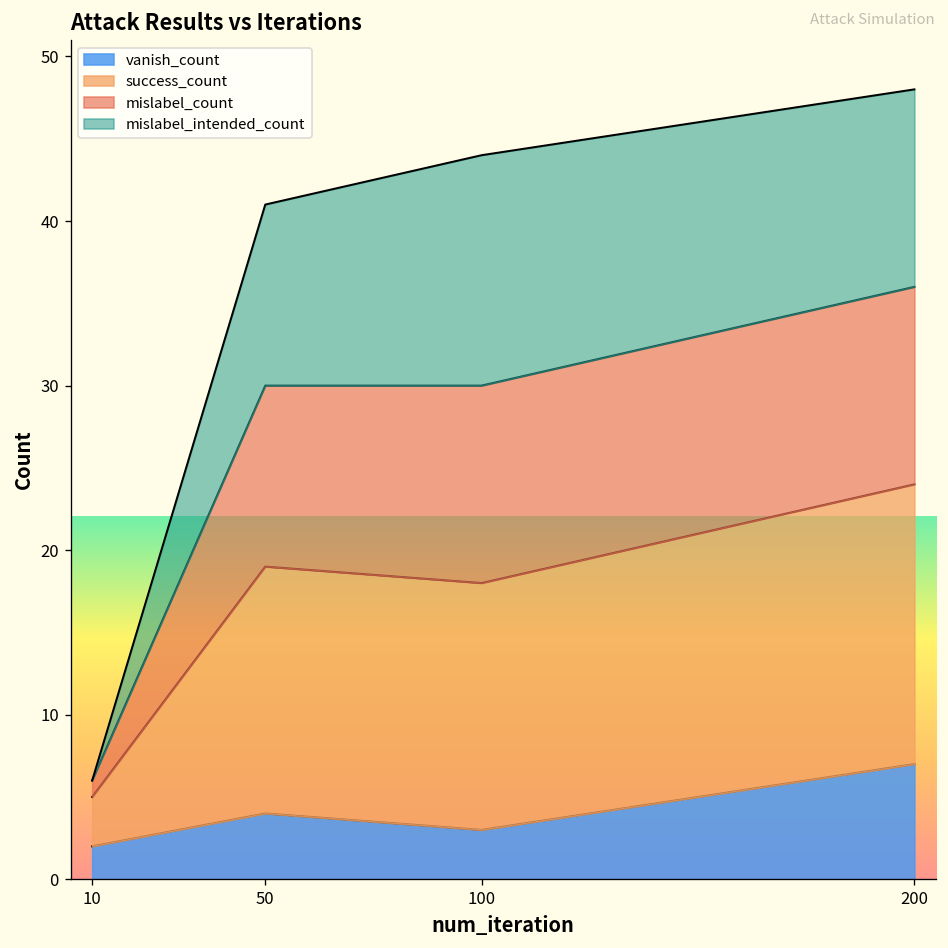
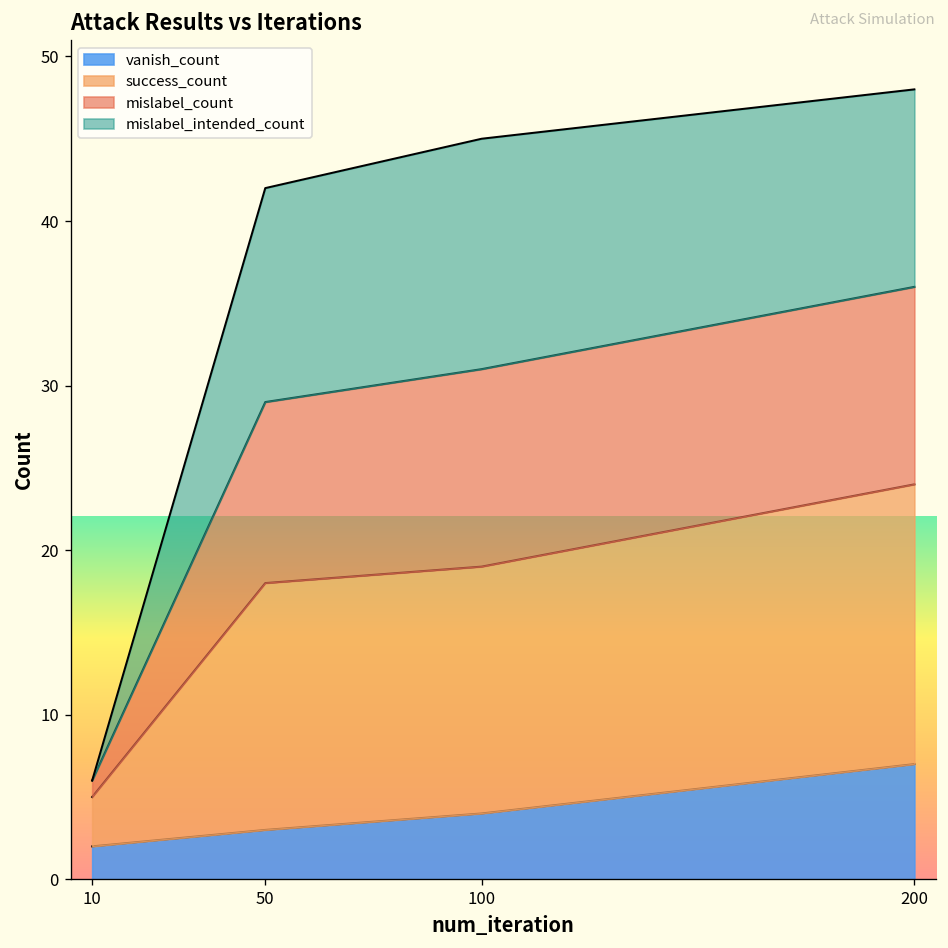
  {
    "vanish_count": {
      "10": 2,
-     "50": 4,
-     "100": 3,
+     "50": 3,
+     "100": 4,
      "200": 7
    },
    "mislabel_intended_count": {
-     "50": 11,
+     "50": 13,
      "100": 14,
      "200": 12
    }
  }
